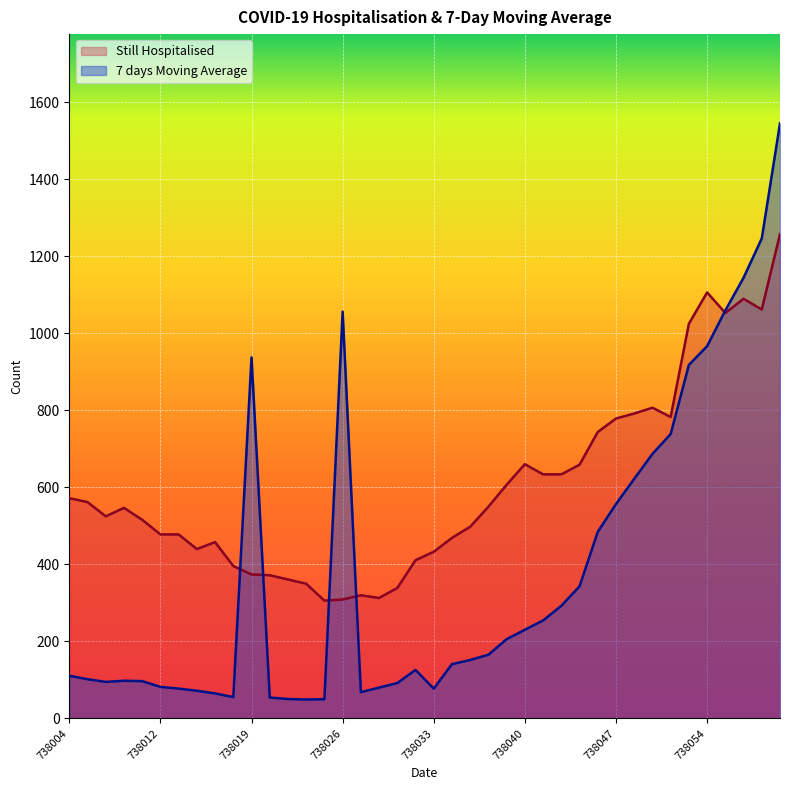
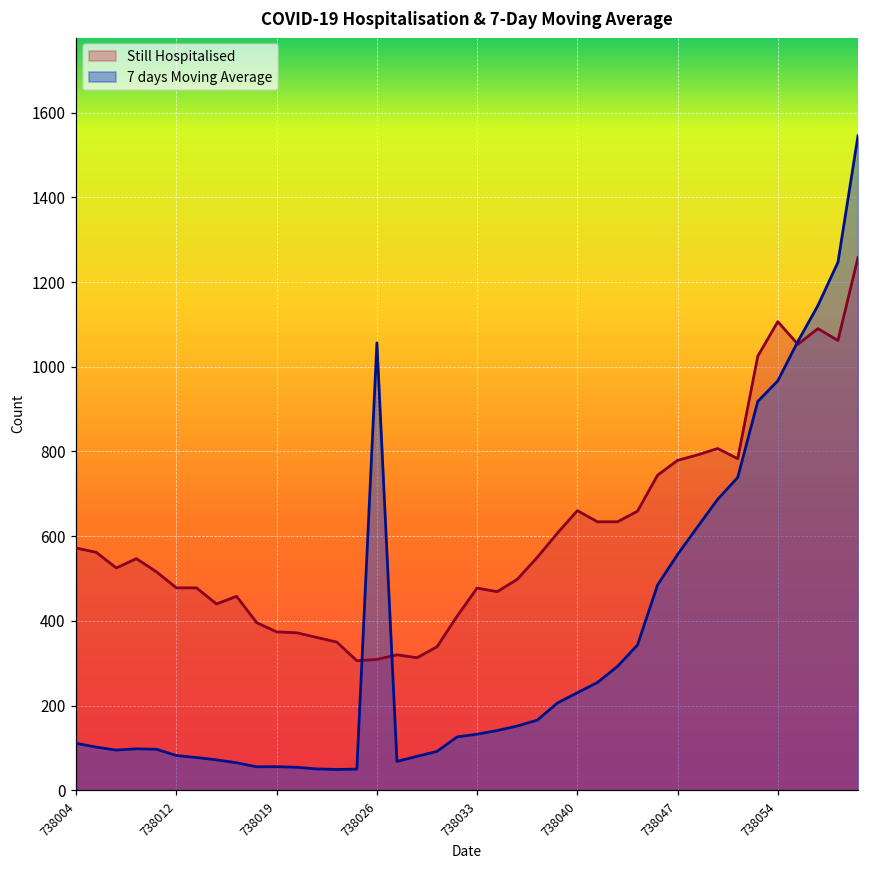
  {
    "Still Hospitalised": {
      "738004": 570,
      "738012": 480,
      "738019": 370,
      "738026": 310,
-     "738033": 430,
+     "738033": 480,
      "738040": 660,
      "738047": 780,
      "738054": 1110
    },
    "7 days Moving Average": {
      "738004": 110,
      "738012": 80,
-     "738019": 940,
+     "738019": 60,
      "738026": 1060,
-     "738033": 80,
+     "738033": 130,
      "738040": 230,
      "738047": 560,
      "738054": 970
    }
  }
